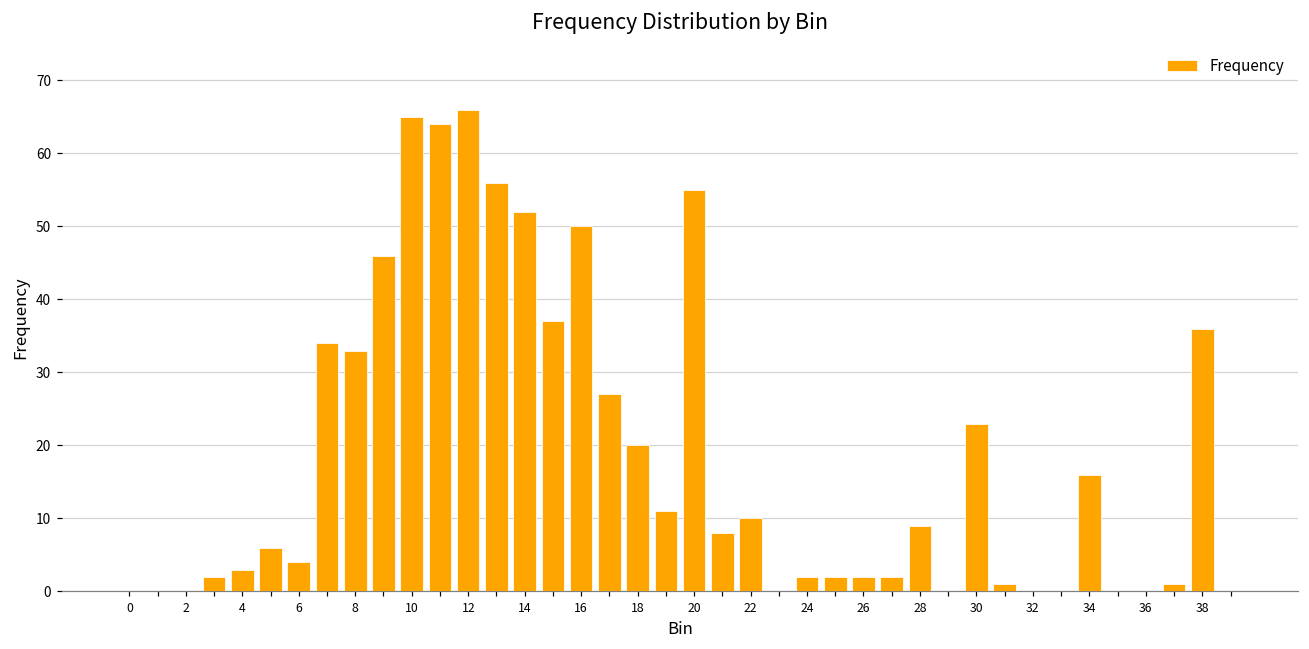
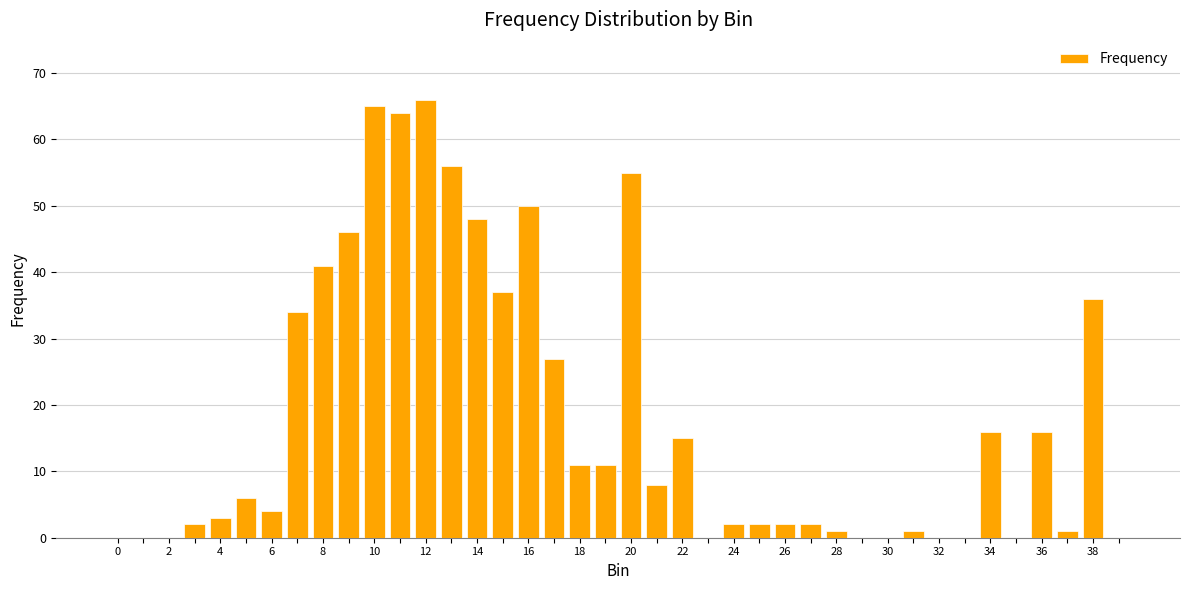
  {
    "0": 0,
    "2": 0,
    "4": 3,
    "6": 4,
-   "8": 33,
+   "8": 41,
    "10": 65,
    "12": 66,
-   "14": 52,
+   "14": 48,
    "16": 50,
-   "18": 20,
+   "18": 11,
    "20": 55,
-   "22": 10,
+   "22": 15,
    "24": 2,
    "26": 2,
-   "28": 9,
-   "30": 23,
+   "28": 1,
+   "30": 0,
    "32": 0,
    "34": 16,
-   "36": 0,
+   "36": 16,
    "38": 36
  }
